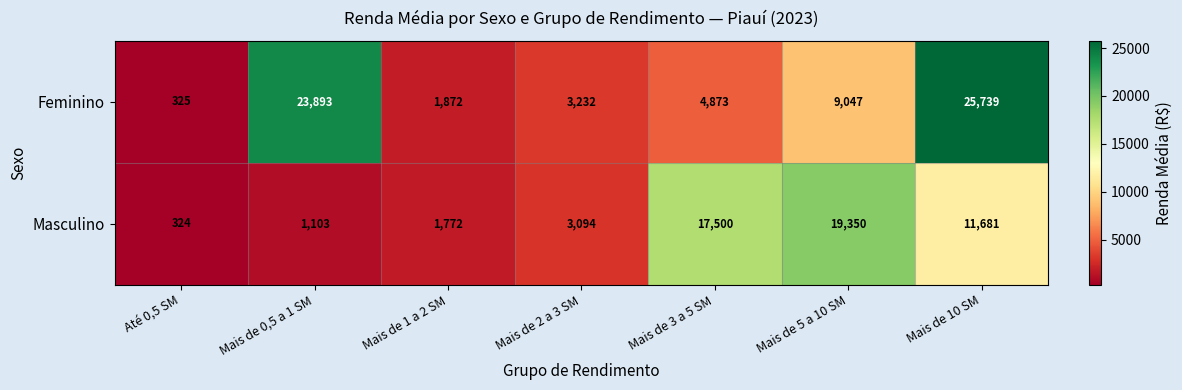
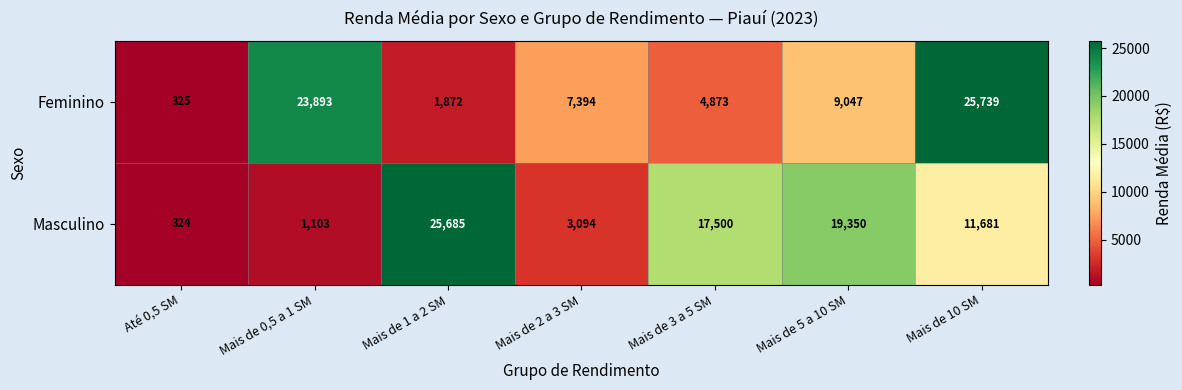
  {
    "Feminino": {
      "Até 0,5 SM": "325",
      "Mais de 0,5 a 1 SM": "23,893",
      "Mais de 1 a 2 SM": "1,872",
-     "Mais de 2 a 3 SM": "3,232",
+     "Mais de 2 a 3 SM": "7,394",
      "Mais de 3 a 5 SM": "4,873",
      "Mais de 5 a 10 SM": "9,047",
      "Mais de 10 SM": "25,739"
    },
    "Masculino": {
      "Até 0,5 SM": "324",
      "Mais de 0,5 a 1 SM": "1,103",
-     "Mais de 1 a 2 SM": "1,772",
+     "Mais de 1 a 2 SM": "25,685",
      "Mais de 2 a 3 SM": "3,094",
      "Mais de 3 a 5 SM": "17,500",
      "Mais de 5 a 10 SM": "19,350",
      "Mais de 10 SM": "11,681"
    }
  }
